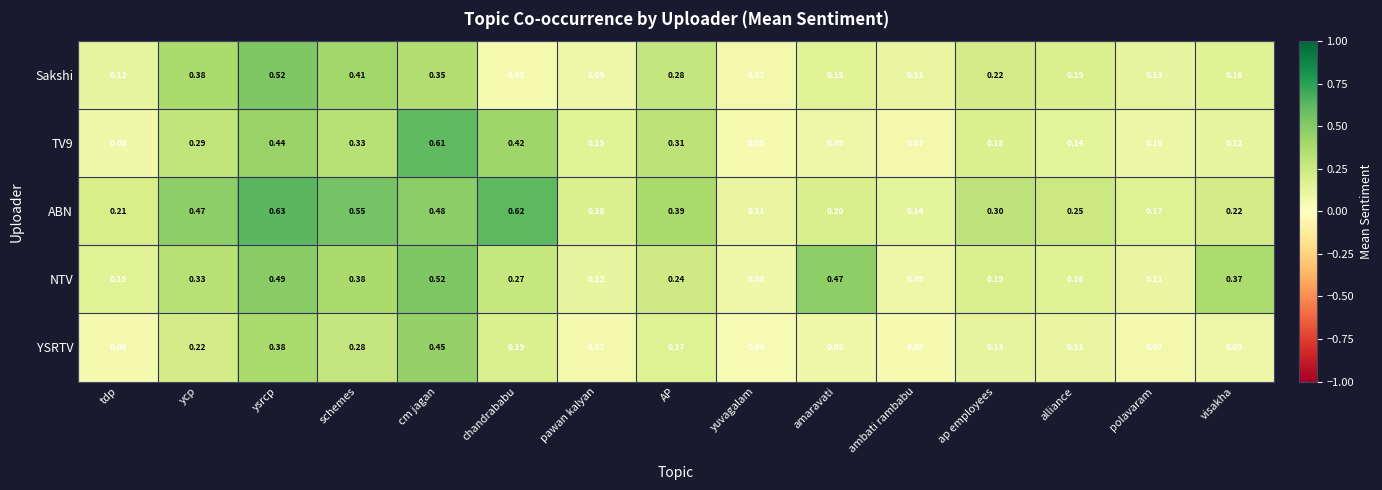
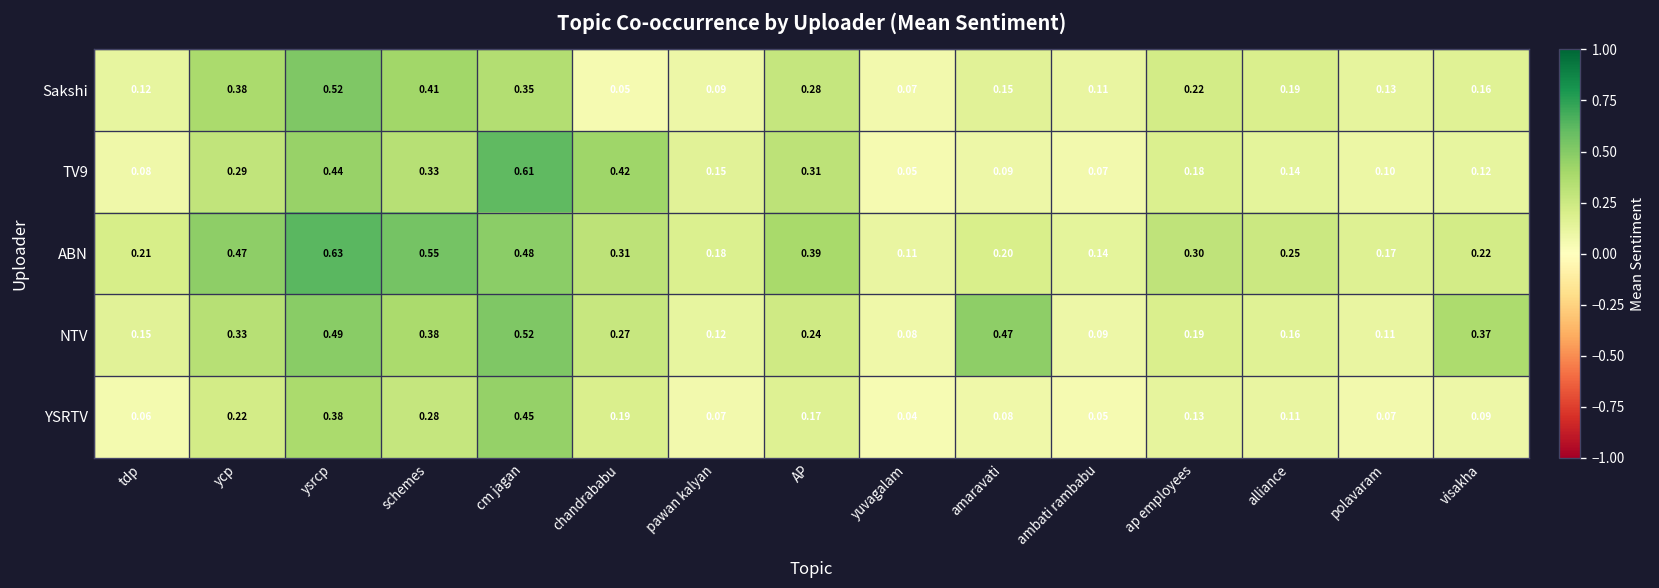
  {
    "Sakshi": {
      "tdp": 0.12,
      "ycp": 0.38,
      "ysrcp": 0.52,
      "schemes": 0.41,
      "cm jagan": 0.35,
      "chandrababu": 0.05,
      "pawan kalyan": 0.09,
      "AP": 0.28,
      "yuvagalam": 0.07,
      "amaravati": 0.15,
      "ambati rambabu": 0.11,
      "ap employees": 0.22,
      "alliance": 0.19,
      "polavaram": 0.13,
      "visakha": 0.16
    },
    "TV9": {
      "tdp": 0.08,
      "ycp": 0.29,
      "ysrcp": 0.44,
      "schemes": 0.33,
      "cm jagan": 0.61,
      "chandrababu": 0.42,
      "pawan kalyan": 0.15,
      "AP": 0.31,
      "yuvagalam": 0.05,
      "amaravati": 0.09,
      "ambati rambabu": 0.07,
      "ap employees": 0.18,
      "alliance": 0.14,
      "polavaram": 0.10,
      "visakha": 0.12
    },
    "ABN": {
      "tdp": 0.21,
      "ycp": 0.47,
      "ysrcp": 0.63,
      "schemes": 0.55,
      "cm jagan": 0.48,
-     "chandrababu": 0.62,
+     "chandrababu": 0.31,
      "pawan kalyan": 0.18,
      "AP": 0.39,
      "yuvagalam": 0.11,
      "amaravati": 0.20,
      "ambati rambabu": 0.14,
      "ap employees": 0.30,
      "alliance": 0.25,
      "polavaram": 0.17,
      "visakha": 0.22
    },
    "NTV": {
      "tdp": 0.15,
      "ycp": 0.33,
      "ysrcp": 0.49,
      "schemes": 0.38,
      "cm jagan": 0.52,
      "chandrababu": 0.27,
      "pawan kalyan": 0.12,
      "AP": 0.24,
      "yuvagalam": 0.08,
      "amaravati": 0.47,
      "ambati rambabu": 0.09,
      "ap employees": 0.19,
      "alliance": 0.16,
      "polavaram": 0.11,
      "visakha": 0.37
    },
    "YSRTV": {
      "tdp": 0.06,
      "ycp": 0.22,
      "ysrcp": 0.38,
      "schemes": 0.28,
      "cm jagan": 0.45,
      "chandrababu": 0.19,
      "pawan kalyan": 0.07,
      "AP": 0.17,
      "yuvagalam": 0.04,
      "amaravati": 0.08,
      "ambati rambabu": 0.05,
      "ap employees": 0.13,
      "alliance": 0.11,
      "polavaram": 0.07,
      "visakha": 0.09
    }
  }
